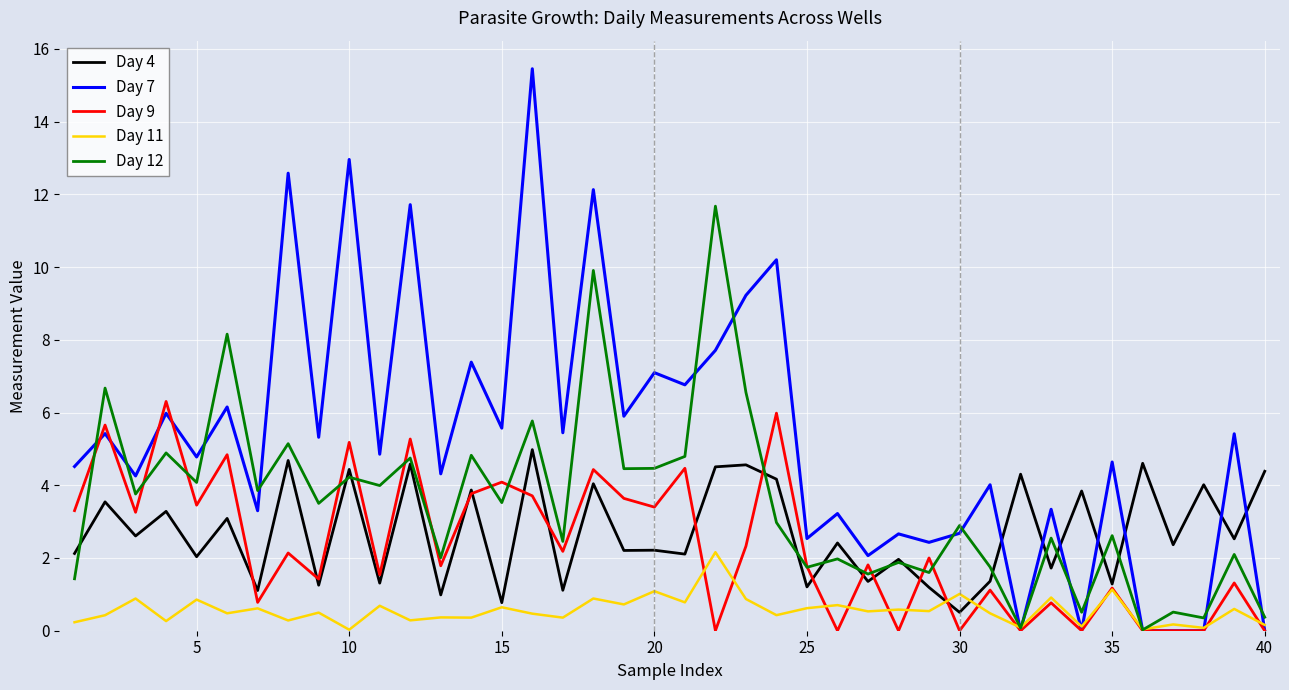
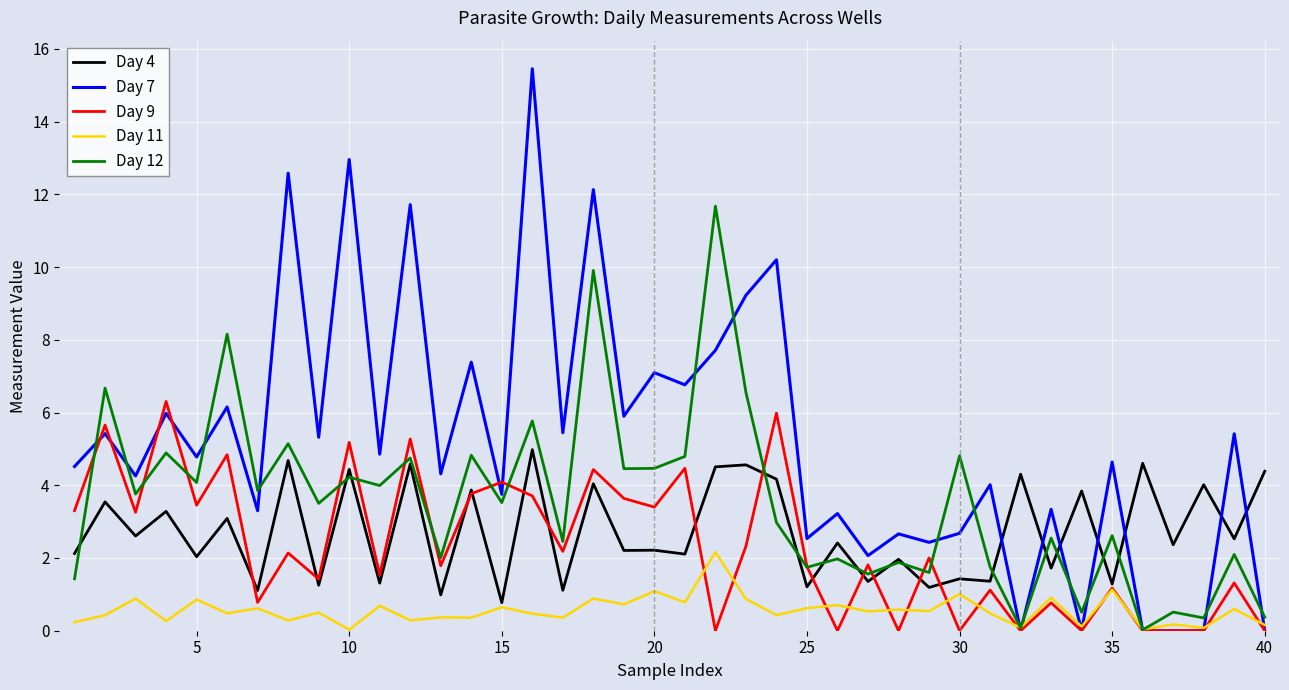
  {
    "Day 4": {
      "5": 2.0,
      "10": 4.4,
      "15": 0.8,
      "20": 2.2,
      "25": 1.2,
-     "30": 0.5,
+     "30": 1.4,
      "35": 1.3,
      "40": 4.4
    },
    "Day 7": {
      "5": 4.8,
      "10": 13.0,
-     "15": 5.6,
+     "15": 3.8,
      "20": 7.1,
      "25": 2.5,
      "30": 2.7,
      "35": 4.6
    },
    "Day 9": {
      "5": 3.5,
      "10": 5.2,
      "15": 4.1,
      "20": 3.4,
      "30": 0.0
    },
    "Day 11": {
      "5": 0.9,
      "10": 0.0,
      "15": 0.6,
      "20": 1.1,
      "25": 0.6,
      "30": 1.0,
      "40": 0.2
    },
    "Day 12": {
      "5": 4.1,
      "10": 4.2,
      "15": 3.5,
      "20": 4.5,
-     "30": 2.9,
+     "30": 4.8,
      "35": 2.6,
      "40": 0.4
    }
  }
